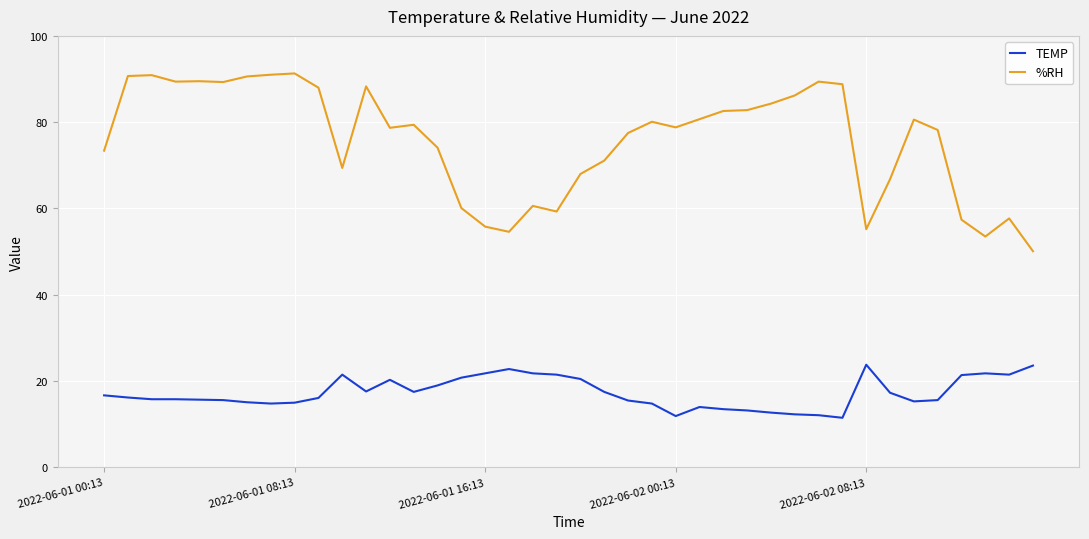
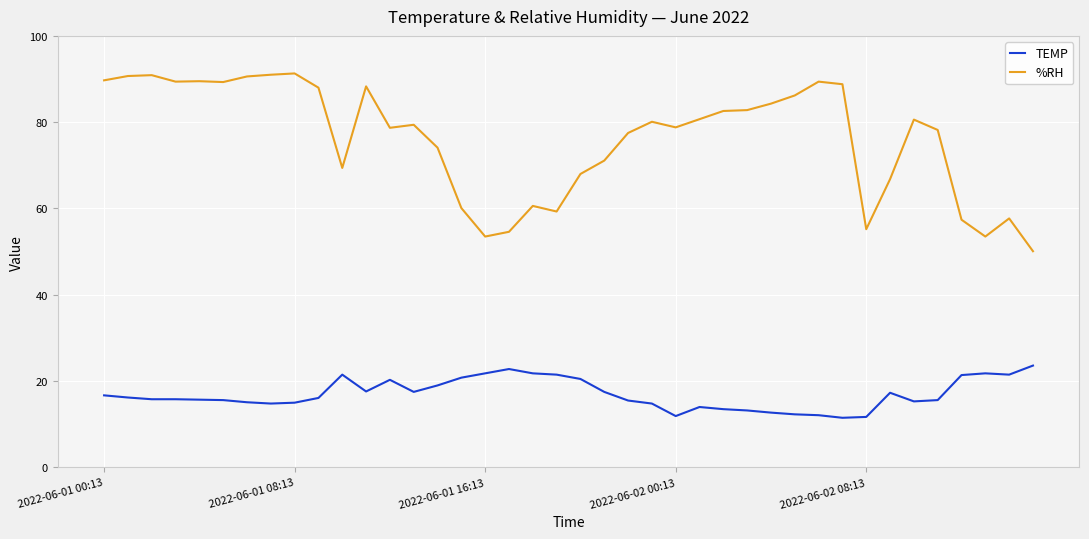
  {
    "TEMP": {
      "2022-06-01 00:13": 17,
      "2022-06-01 08:13": 15,
      "2022-06-01 16:13": 22,
      "2022-06-02 00:13": 12,
-     "2022-06-02 08:13": 24
+     "2022-06-02 08:13": 12
    },
    "%RH": {
-     "2022-06-01 00:13": 73,
+     "2022-06-01 00:13": 90,
      "2022-06-01 08:13": 91,
-     "2022-06-01 16:13": 56,
+     "2022-06-01 16:13": 54,
      "2022-06-02 00:13": 79,
      "2022-06-02 08:13": 55
    }
  }
